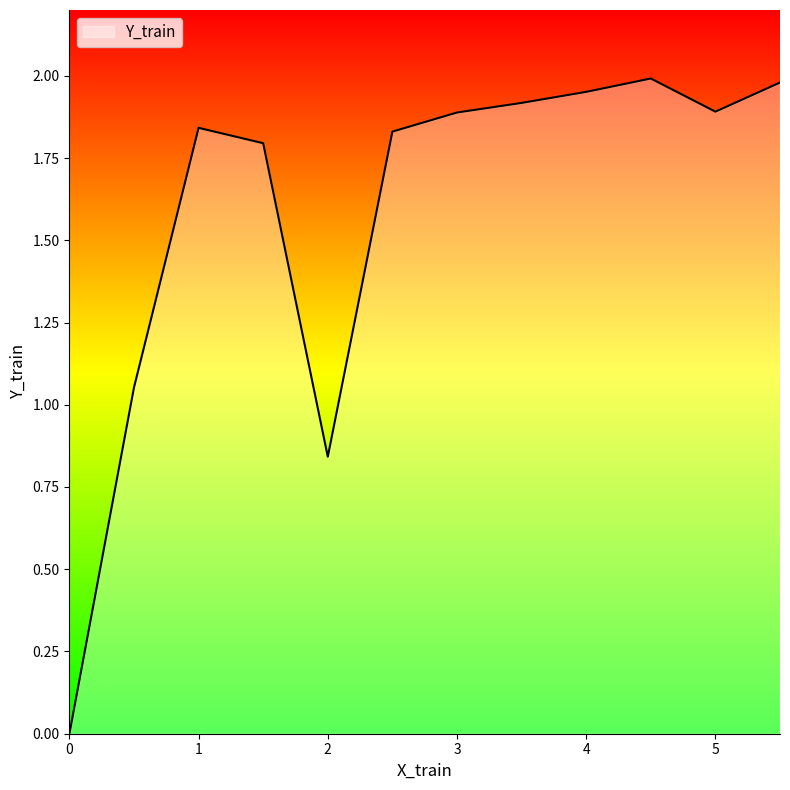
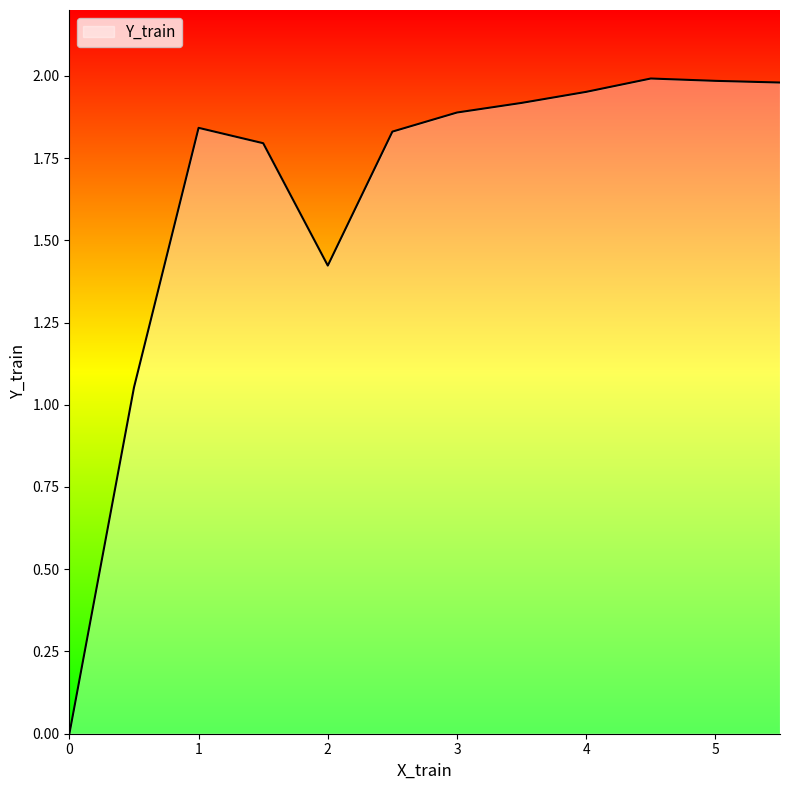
  {
    "0": 0.00,
    "1": 1.84,
-   "2": 0.84,
+   "2": 1.42,
    "3": 1.89,
    "4": 1.95,
-   "5": 1.89
+   "5": 1.98
  }
